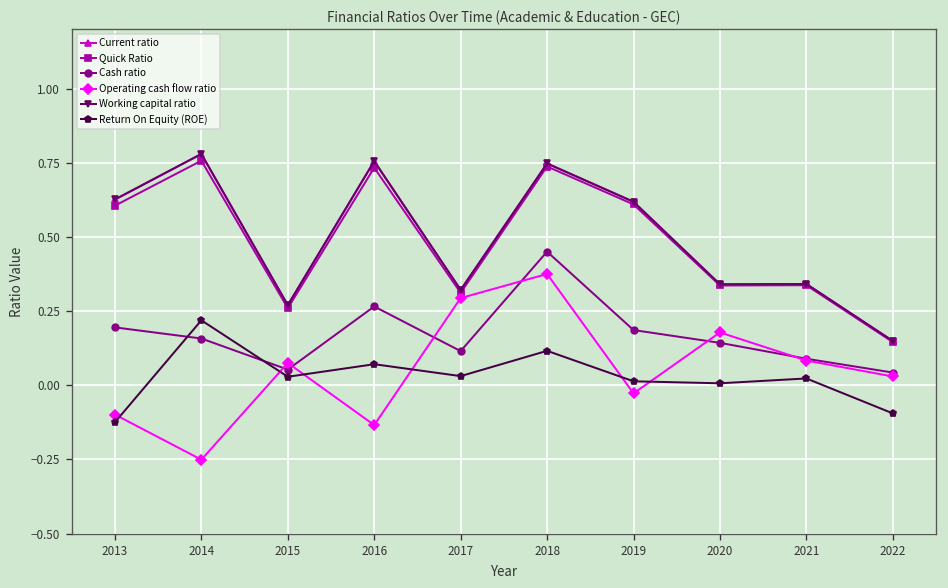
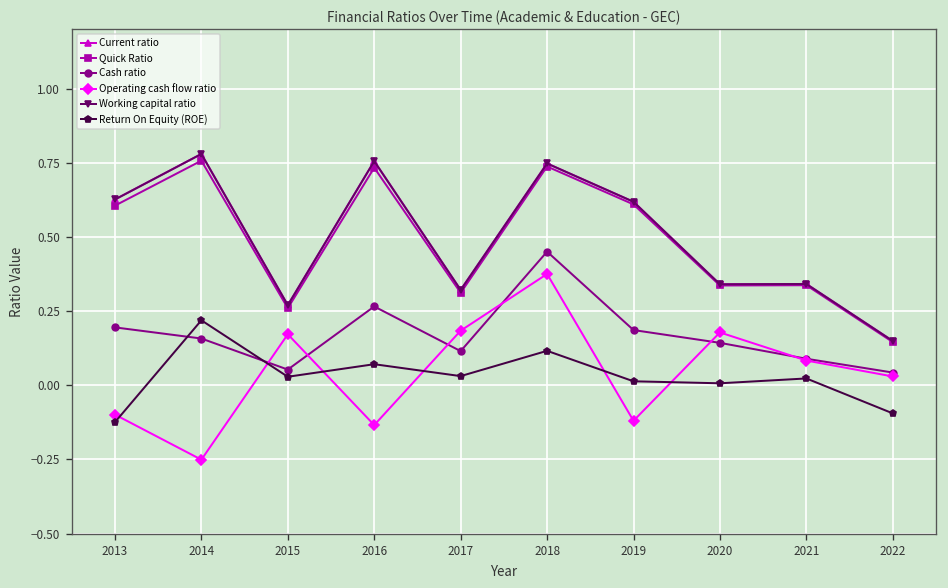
  {
    "Operating cash flow ratio": {
      "2013": -0.10,
      "2014": -0.25,
-     "2015": 0.08,
+     "2015": 0.17,
      "2016": -0.13,
-     "2017": 0.29,
+     "2017": 0.18,
      "2018": 0.38,
-     "2019": -0.03,
+     "2019": -0.12,
      "2020": 0.18,
      "2022": 0.03
    }
  }
